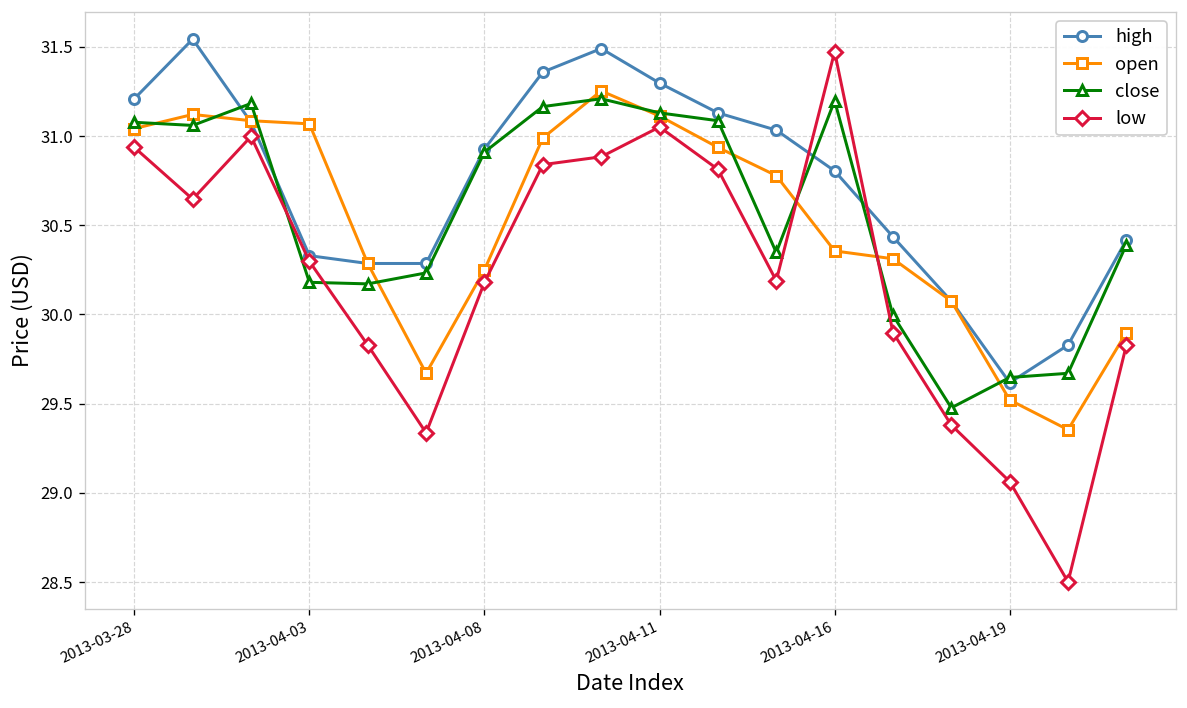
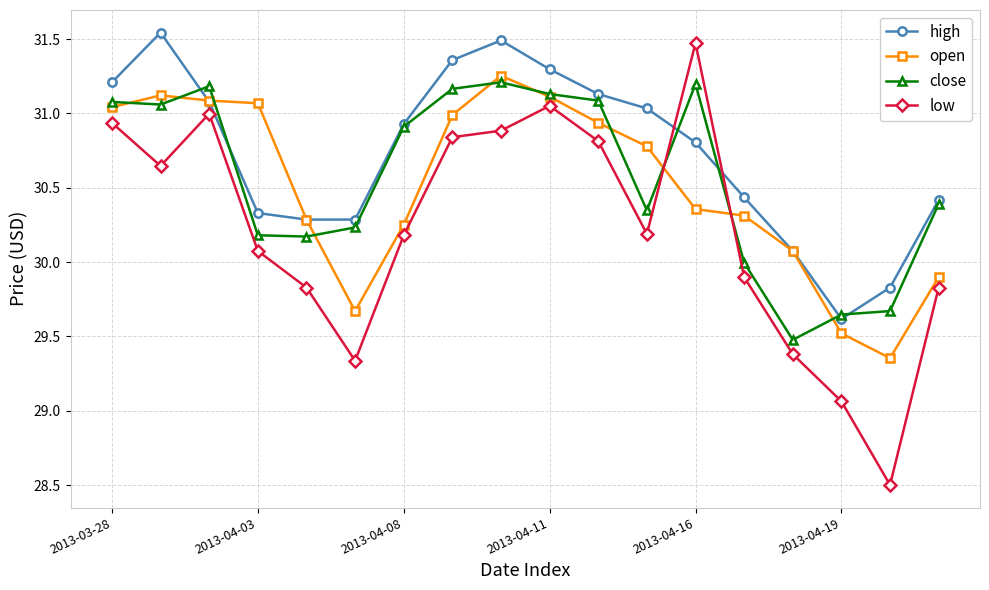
  {
    "high": {
      "2013-03-28": 31.21,
      "2013-04-03": 30.33,
      "2013-04-08": 30.93,
      "2013-04-11": 31.30,
      "2013-04-16": 30.80,
      "2013-04-19": 29.62
    },
    "open": {
      "2013-03-28": 31.04,
      "2013-04-03": 31.07,
      "2013-04-08": 30.25,
      "2013-04-11": 31.11,
      "2013-04-16": 30.36,
      "2013-04-19": 29.52
    },
    "close": {
      "2013-03-28": 31.08,
      "2013-04-03": 30.18,
      "2013-04-08": 30.91,
      "2013-04-11": 31.13,
      "2013-04-16": 31.20,
      "2013-04-19": 29.65
    },
    "low": {
      "2013-03-28": 30.94,
-     "2013-04-03": 30.30,
+     "2013-04-03": 30.07,
      "2013-04-08": 30.18,
      "2013-04-11": 31.05,
      "2013-04-16": 31.47,
      "2013-04-19": 29.06
    }
  }
